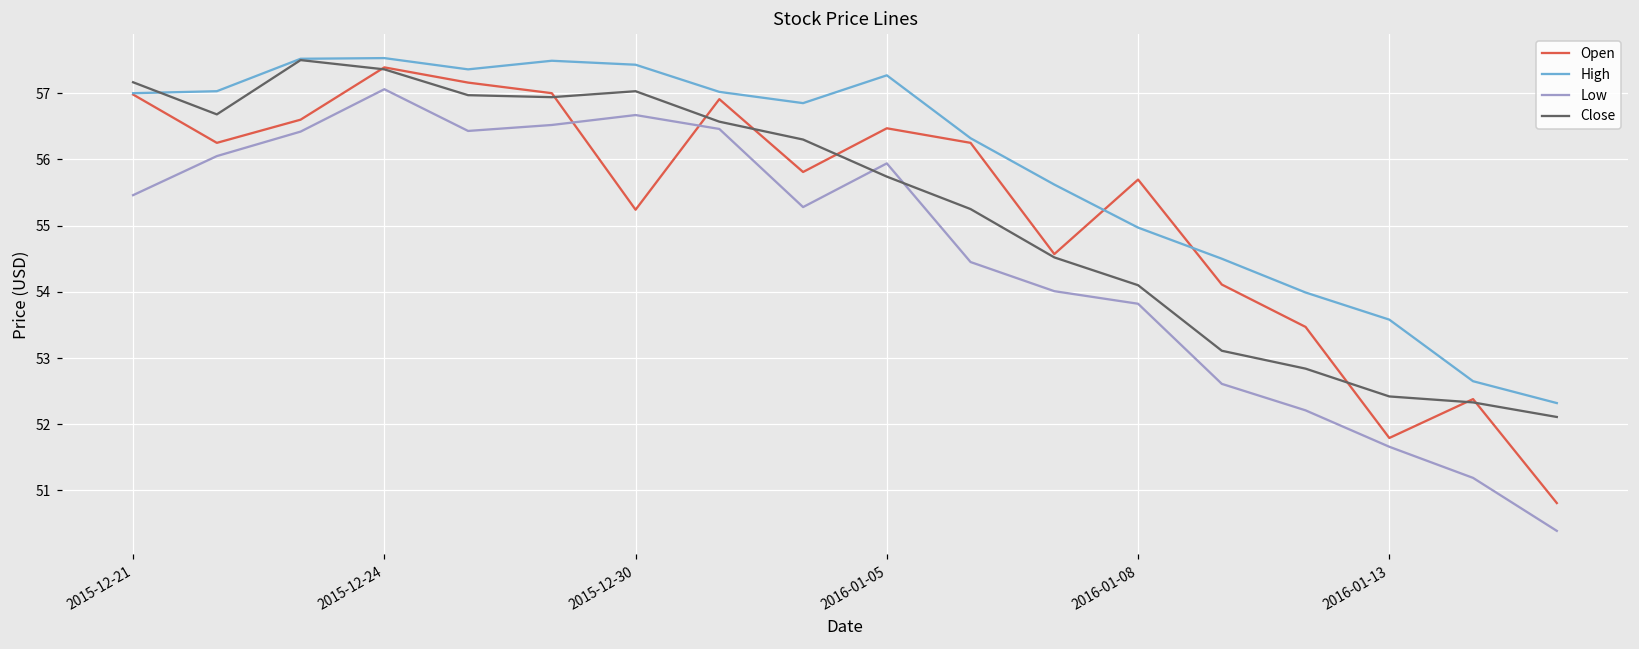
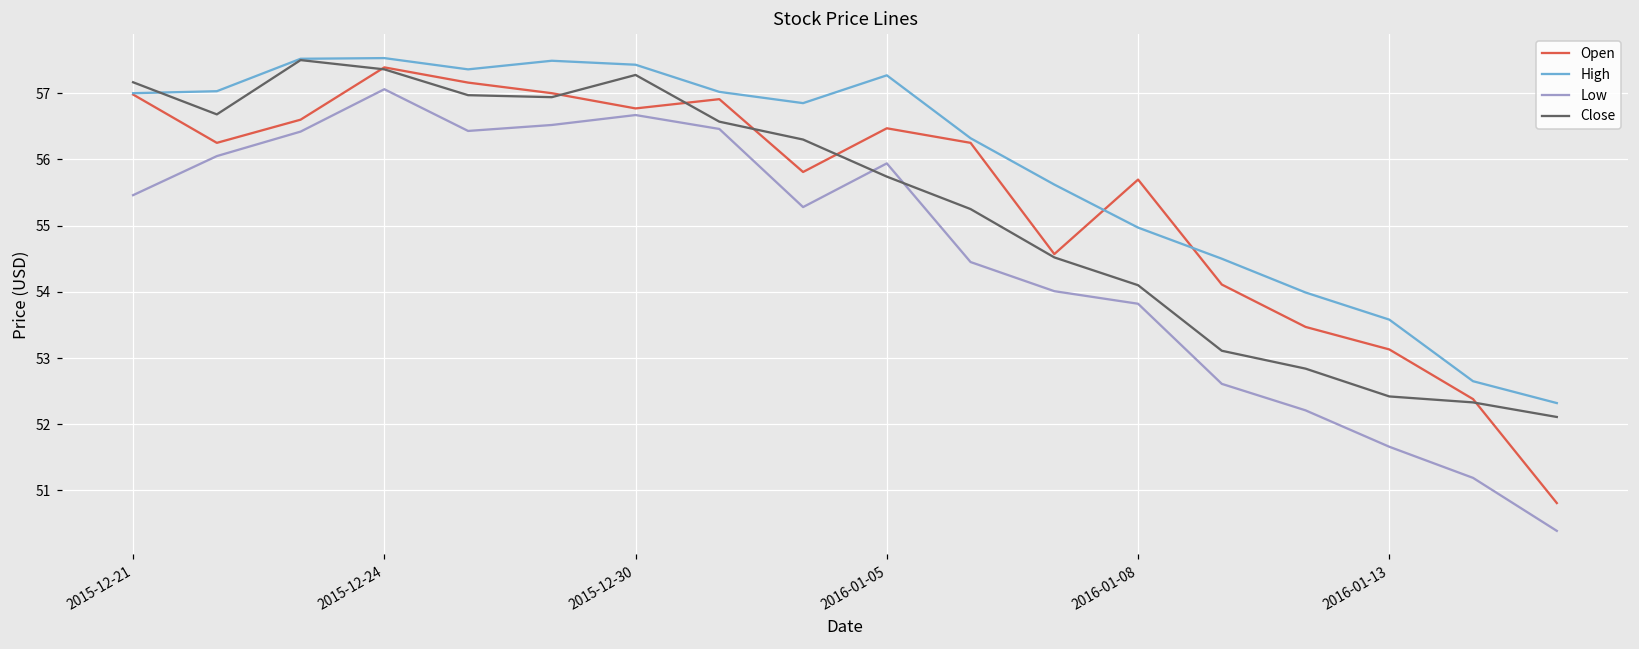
  {
    "Open": {
-     "2015-12-30": 55.2,
+     "2015-12-30": 56.8,
      "2016-01-05": 56.5,
      "2016-01-08": 55.7,
-     "2016-01-13": 51.8
+     "2016-01-13": 53.1
    },
    "Close": {
      "2015-12-21": 57.2,
-     "2015-12-30": 57.0,
+     "2015-12-30": 57.3,
      "2016-01-05": 55.7,
      "2016-01-08": 54.1,
      "2016-01-13": 52.4
    }
  }
